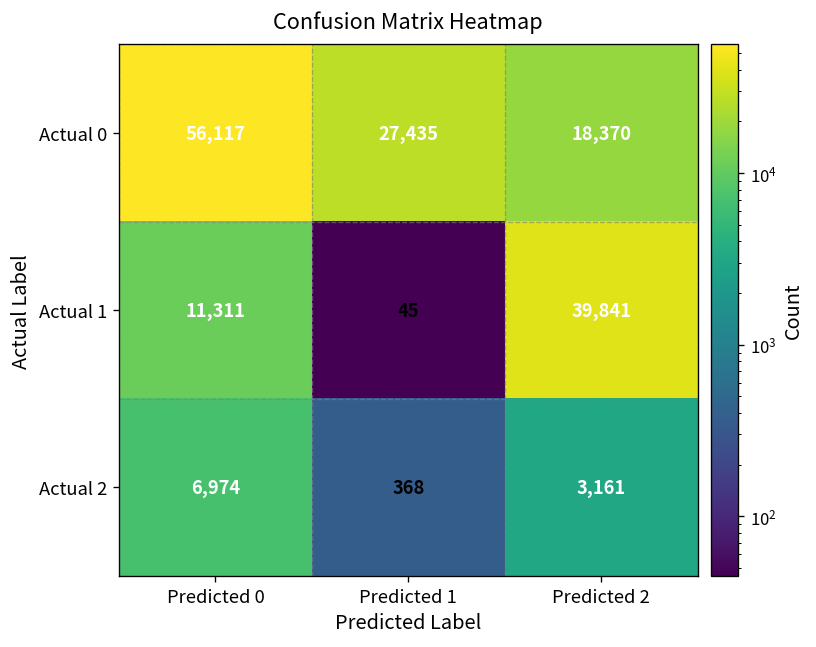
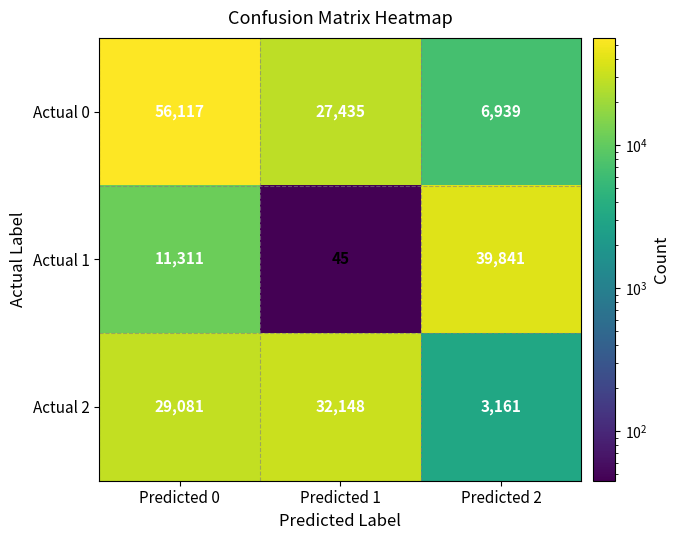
  {
    "Actual 0": {
      "Predicted 0": "56,117",
      "Predicted 1": "27,435",
-     "Predicted 2": "18,370"
+     "Predicted 2": "6,939"
    },
    "Actual 1": {
      "Predicted 0": "11,311",
      "Predicted 1": "45",
      "Predicted 2": "39,841"
    },
    "Actual 2": {
-     "Predicted 0": "6,974",
-     "Predicted 1": "368",
+     "Predicted 0": "29,081",
+     "Predicted 1": "32,148",
      "Predicted 2": "3,161"
    }
  }
